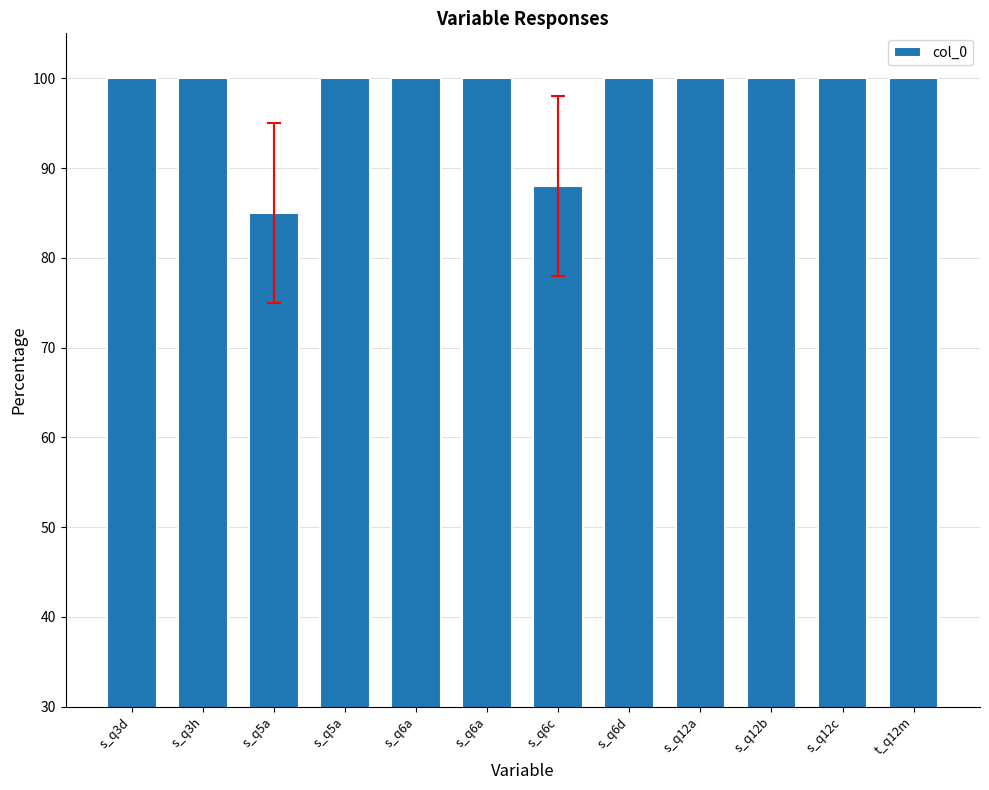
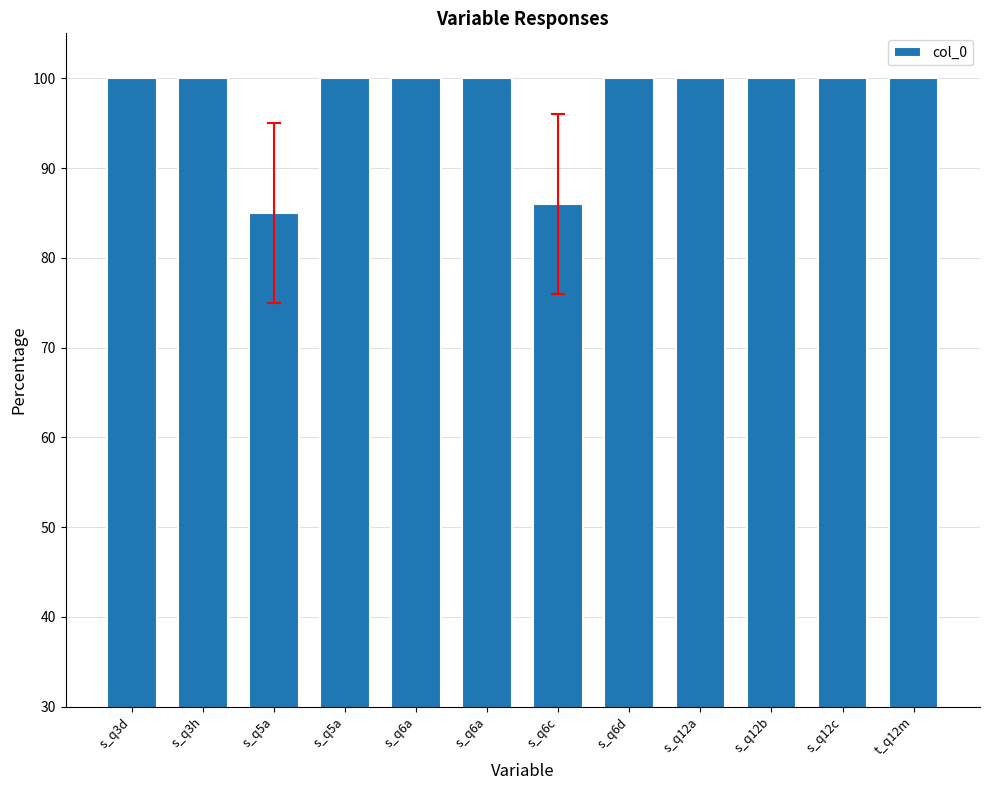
  {
    "col_0": {
      "s_q3d": 100,
      "s_q3h": 100,
-     "s_q6c": 88,
+     "s_q6c": 86,
      "s_q6d": 100,
      "s_q12a": 100,
      "s_q12b": 100,
      "s_q12c": 100,
      "t_q12m": 100
    }
  }
